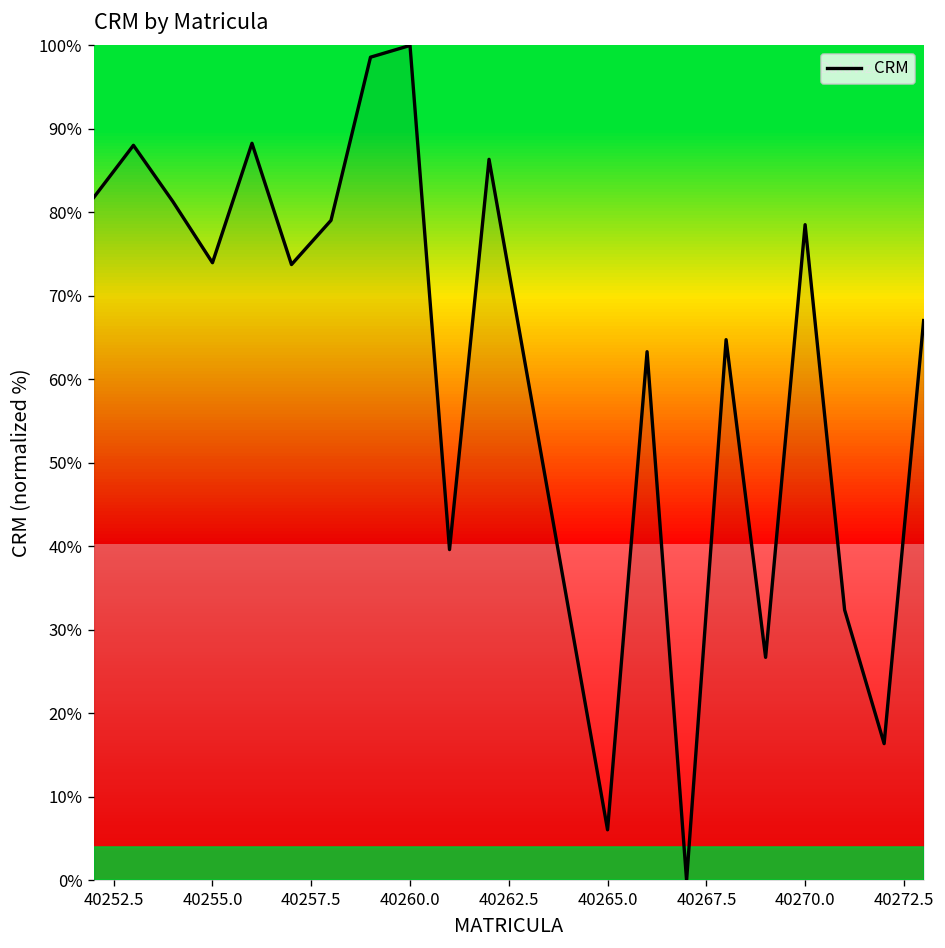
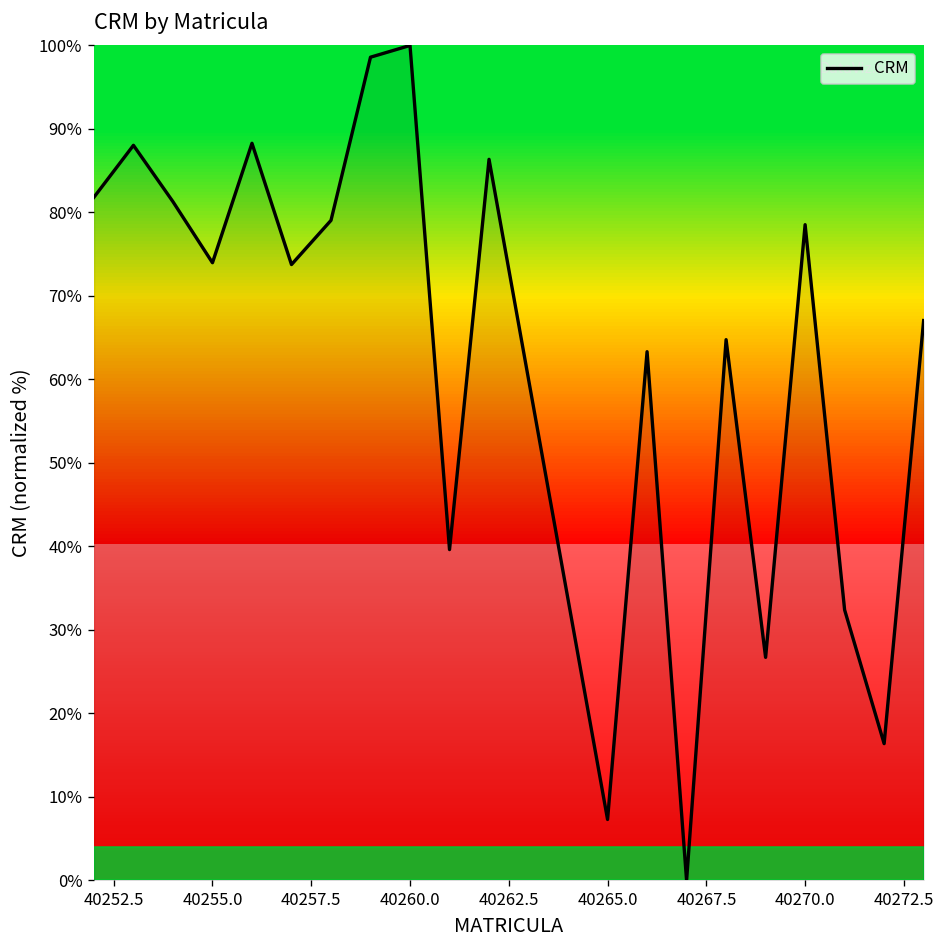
  {
    "40255.0": "74%",
    "40260.0": "100%",
-   "40265.0": "6%",
+   "40265.0": "7%",
    "40270.0": "79%"
  }
